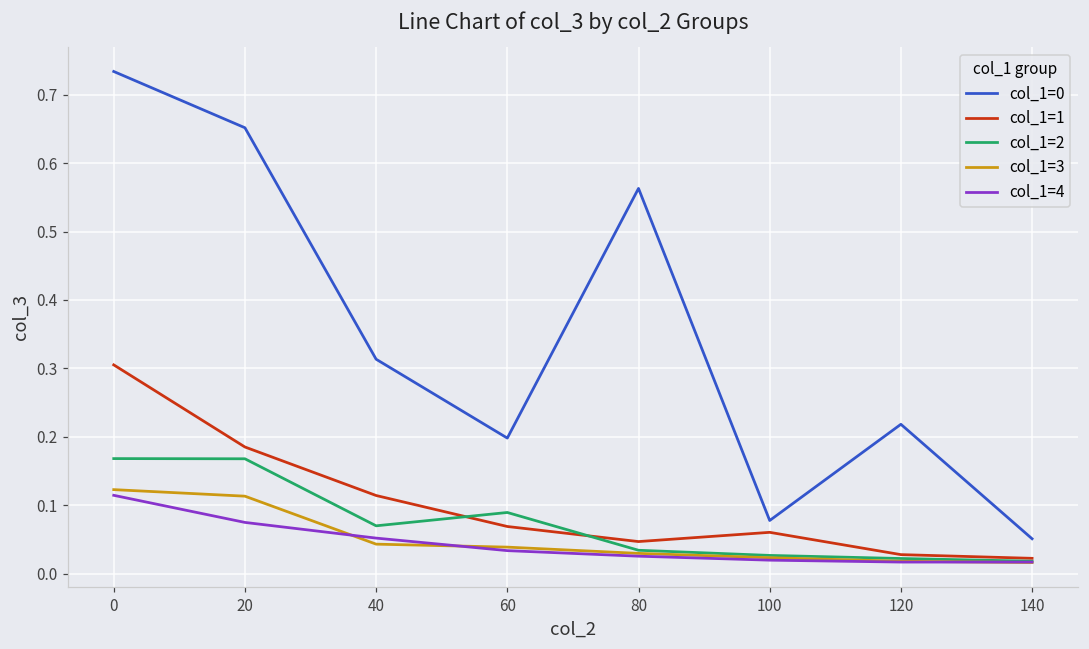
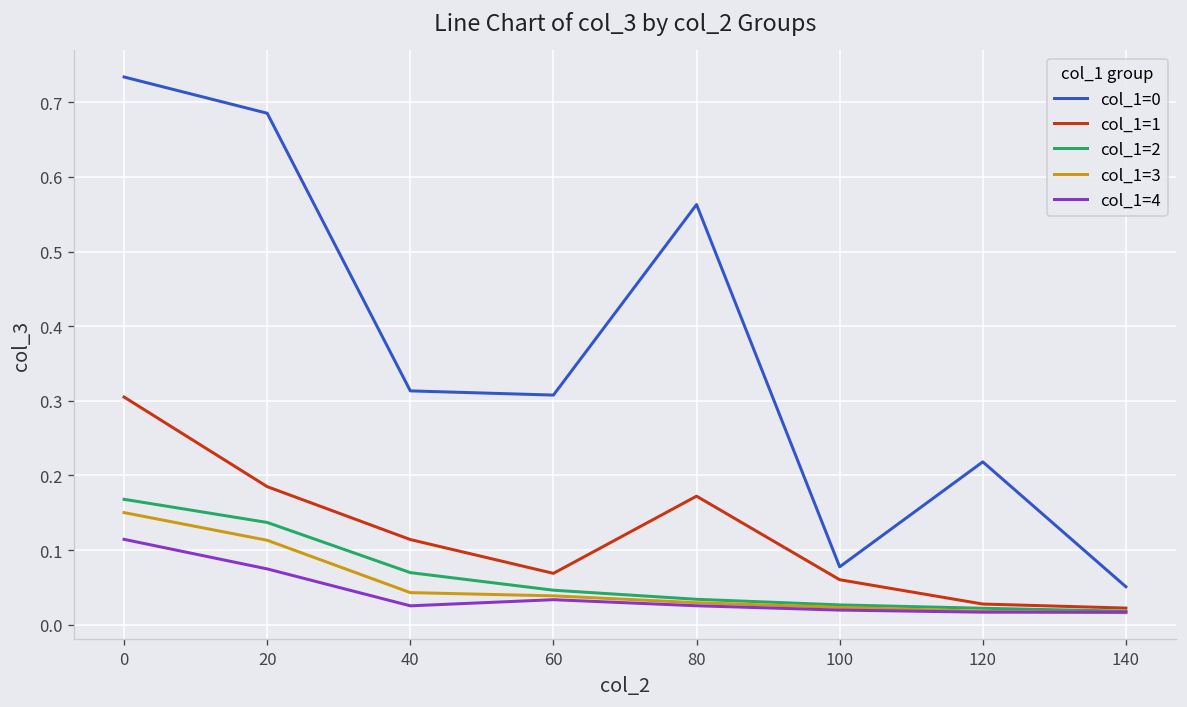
  {
    "col_1=0": {
      "0": 0.73,
-     "20": 0.65,
+     "20": 0.69,
      "40": 0.31,
-     "60": 0.20,
+     "60": 0.31,
      "80": 0.56,
      "100": 0.08,
      "120": 0.22,
      "140": 0.05
    },
    "col_1=1": {
      "0": 0.31,
      "20": 0.18,
      "40": 0.11,
      "60": 0.07,
-     "80": 0.05,
+     "80": 0.17,
      "100": 0.06,
      "120": 0.03,
      "140": 0.02
    },
    "col_1=2": {
      "0": 0.17,
-     "20": 0.17,
+     "20": 0.14,
      "40": 0.07,
-     "60": 0.09,
+     "60": 0.05,
      "80": 0.03
    },
    "col_1=3": {
-     "0": 0.12,
+     "0": 0.15,
      "20": 0.11,
      "40": 0.04,
      "60": 0.04
    },
    "col_1=4": {
      "0": 0.11,
      "20": 0.07,
-     "40": 0.05,
+     "40": 0.03,
      "60": 0.03
    }
  }
